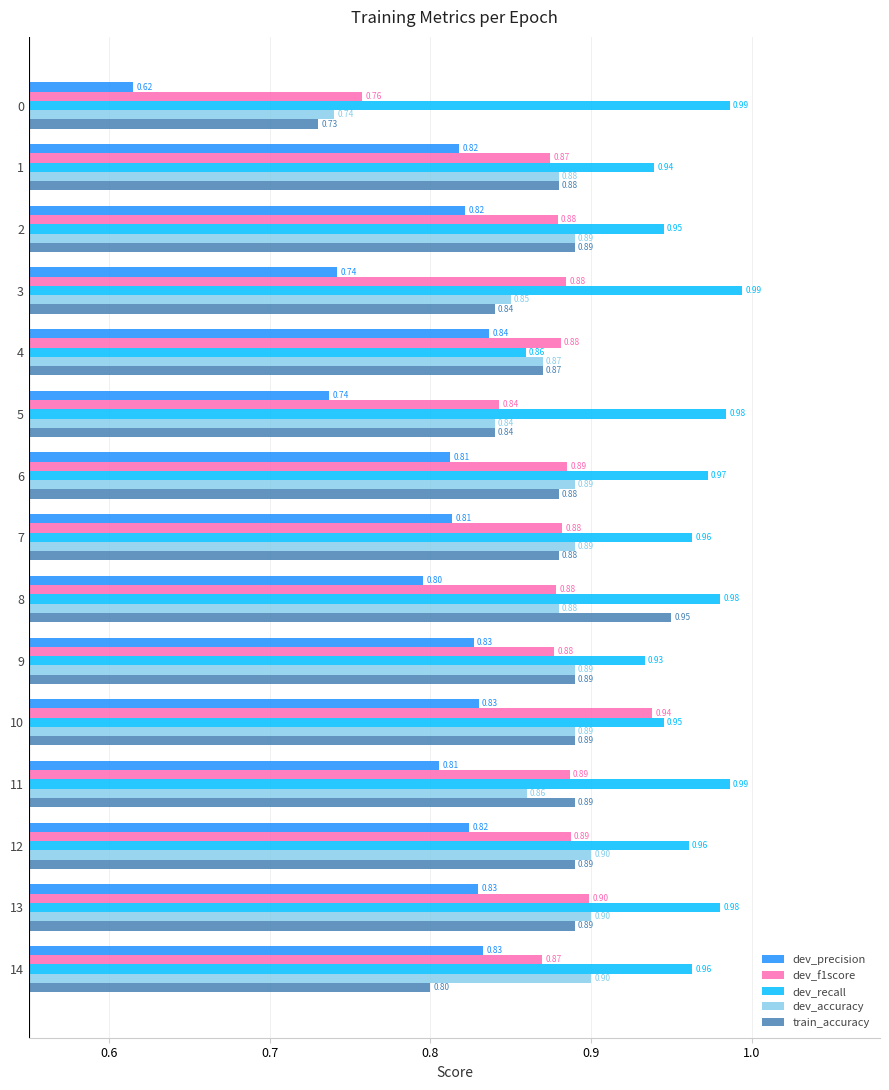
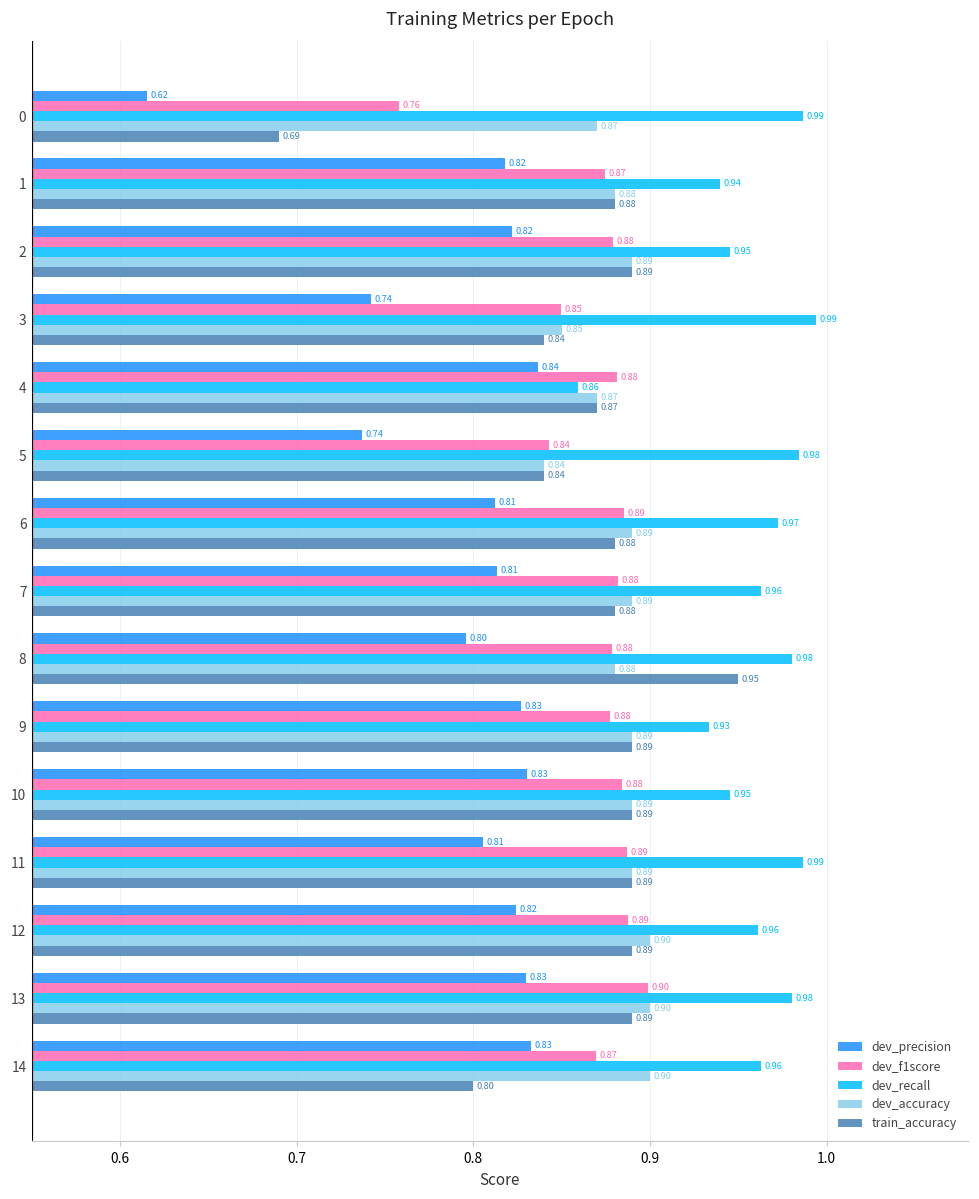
  {
    "dev_f1score": {
      "0": 0.76,
      "1": 0.87,
      "2": 0.88,
-     "3": 0.88,
+     "3": 0.85,
      "4": 0.88,
      "5": 0.84,
      "6": 0.89,
      "7": 0.88,
      "8": 0.88,
      "9": 0.88,
-     "10": 0.94,
+     "10": 0.88,
      "11": 0.89,
      "12": 0.89,
      "13": 0.90,
      "14": 0.87
    },
    "dev_accuracy": {
-     "0": 0.74,
+     "0": 0.87,
      "1": 0.88,
      "2": 0.89,
      "3": 0.85,
      "4": 0.87,
      "5": 0.84,
      "6": 0.89,
      "7": 0.89,
      "8": 0.88,
      "9": 0.89,
      "10": 0.89,
-     "11": 0.86,
+     "11": 0.89,
      "12": 0.90,
      "13": 0.90,
      "14": 0.90
    },
    "train_accuracy": {
-     "0": 0.73,
+     "0": 0.69,
      "1": 0.88,
      "2": 0.89,
      "3": 0.84,
      "4": 0.87,
      "5": 0.84,
      "6": 0.88,
      "7": 0.88,
      "8": 0.95,
      "9": 0.89,
      "10": 0.89,
      "11": 0.89,
      "12": 0.89,
      "13": 0.89,
      "14": 0.80
    }
  }
